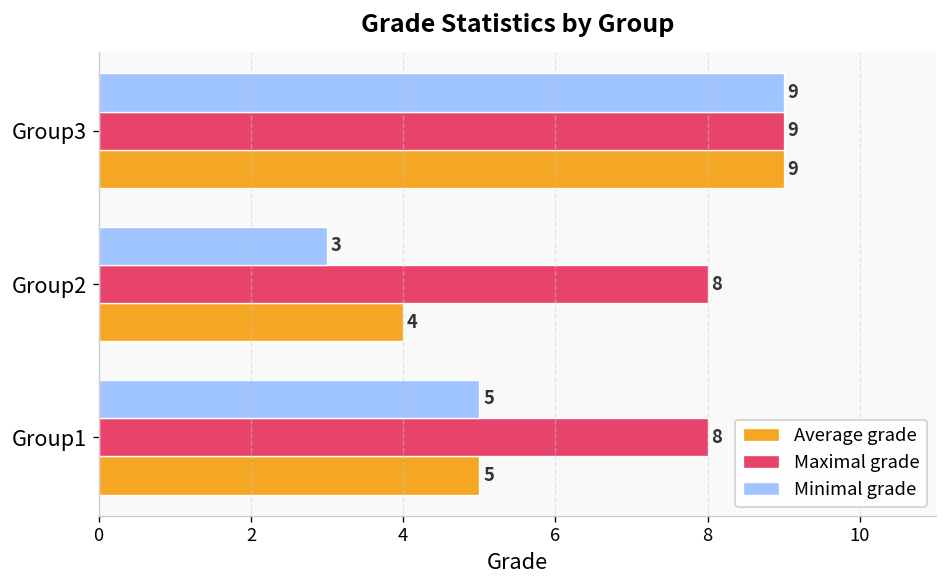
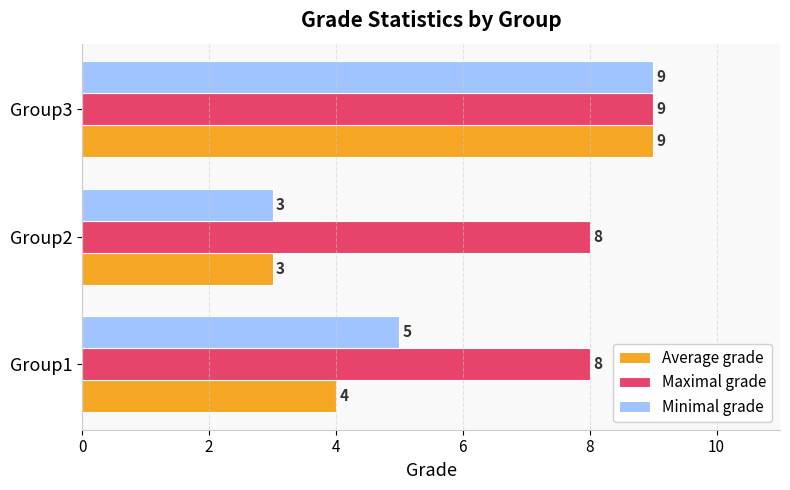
  {
    "Average grade": {
      "Group3": 9,
-     "Group2": 4,
-     "Group1": 5
+     "Group2": 3,
+     "Group1": 4
    },
    "Maximal grade": {
      "Group3": 9,
      "Group2": 8,
      "Group1": 8
    },
    "Minimal grade": {
      "Group3": 9,
      "Group2": 3,
      "Group1": 5
    }
  }
